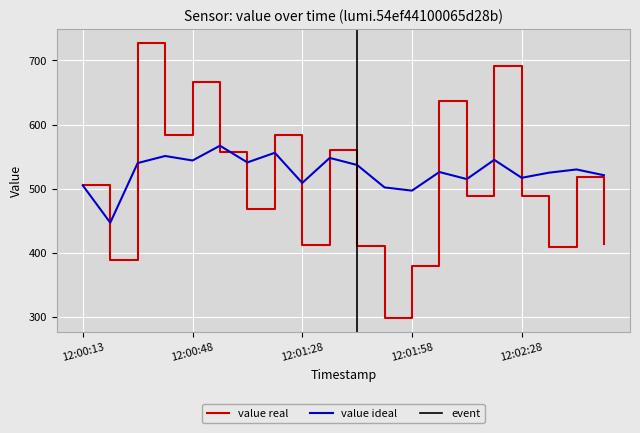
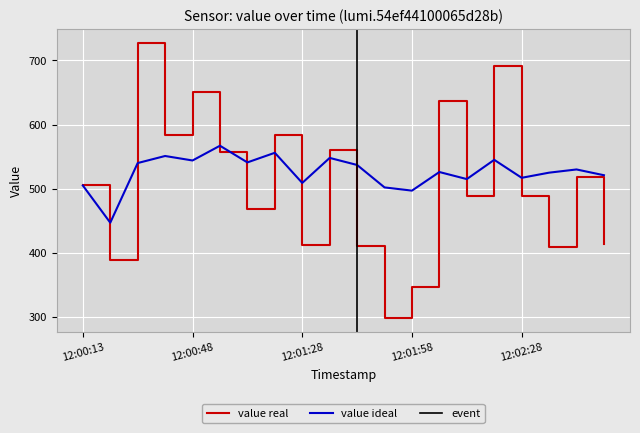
  {
    "value real": {
-     "12:00:48": 670,
+     "12:00:48": 650,
      "12:01:28": 410,
-     "12:01:58": 380,
+     "12:01:58": 350,
      "12:02:28": 490
    },
    "value ideal": {
      "12:00:48": 540,
      "12:01:28": 510,
      "12:01:58": 500,
      "12:02:28": 520
    }
  }
